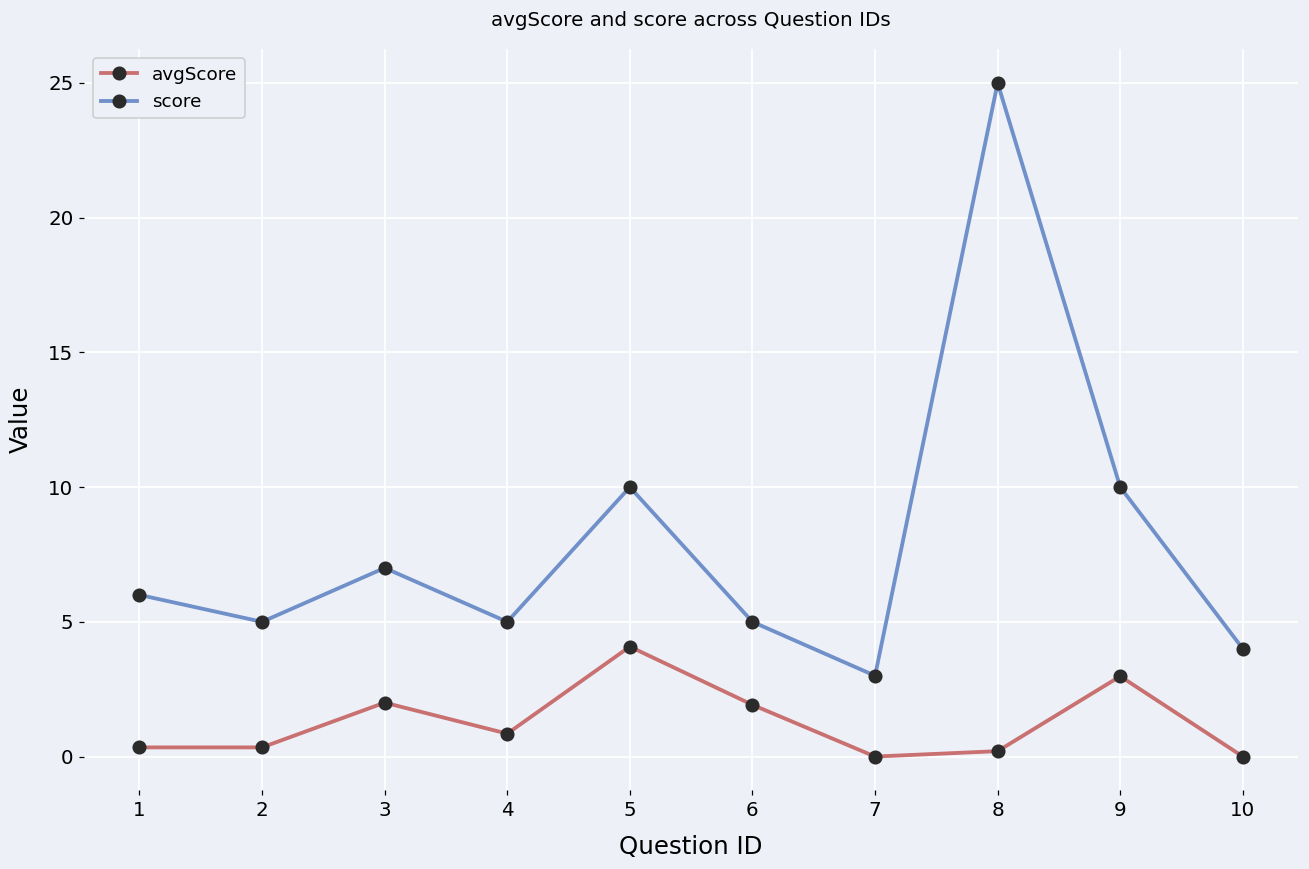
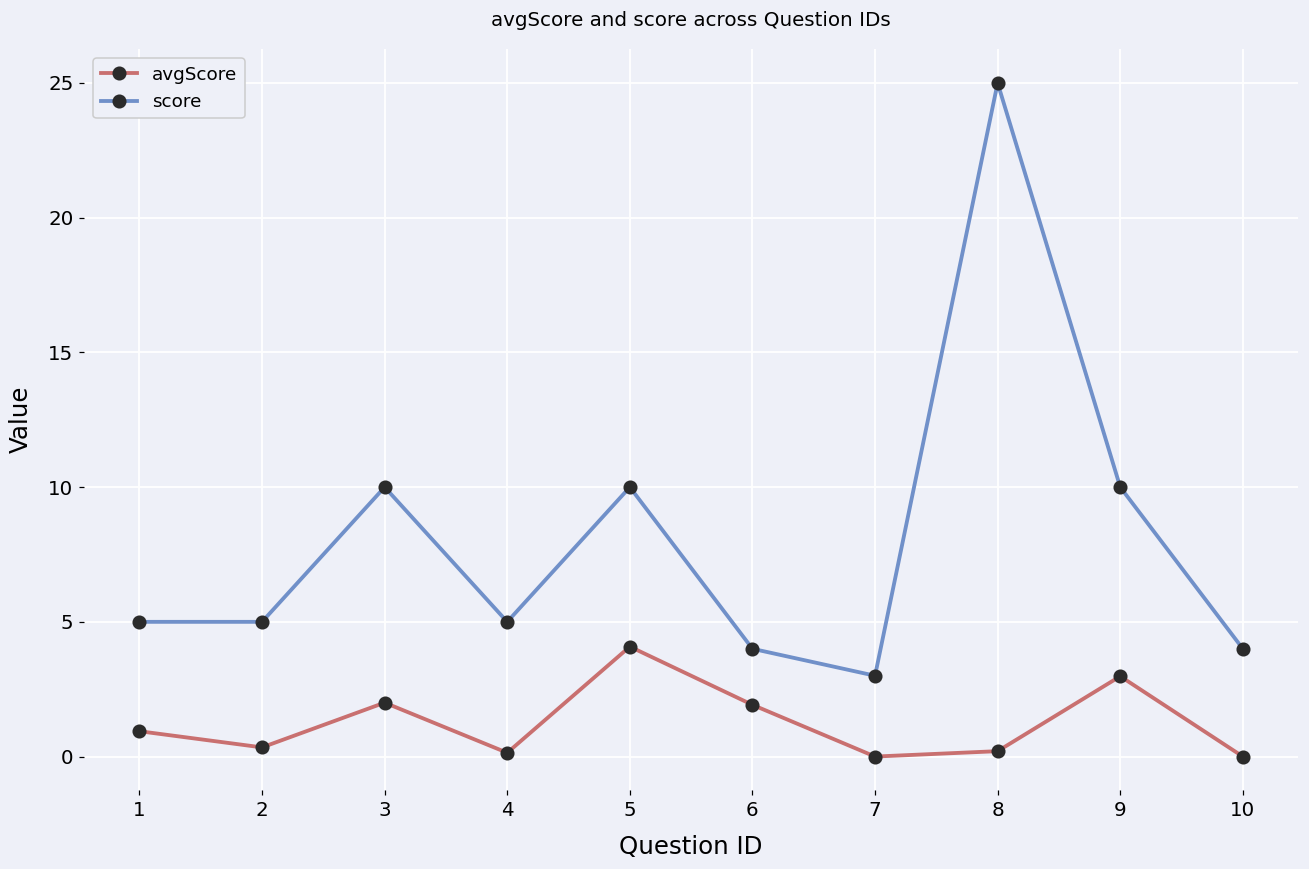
  {
    "avgScore": {
-     "1": 0.3,
+     "1": 0.9,
      "2": 0.3,
      "3": 2.0,
-     "4": 0.9,
+     "4": 0.1,
      "5": 4.1,
      "6": 1.9,
      "7": 0.0,
      "8": 0.2,
      "9": 3.0,
      "10": 0.0
    },
    "score": {
-     "1": 6,
+     "1": 5,
      "2": 5,
-     "3": 7,
+     "3": 10,
      "4": 5,
      "5": 10,
-     "6": 5,
+     "6": 4,
      "7": 3,
      "8": 25,
      "9": 10,
      "10": 4
    }
  }
